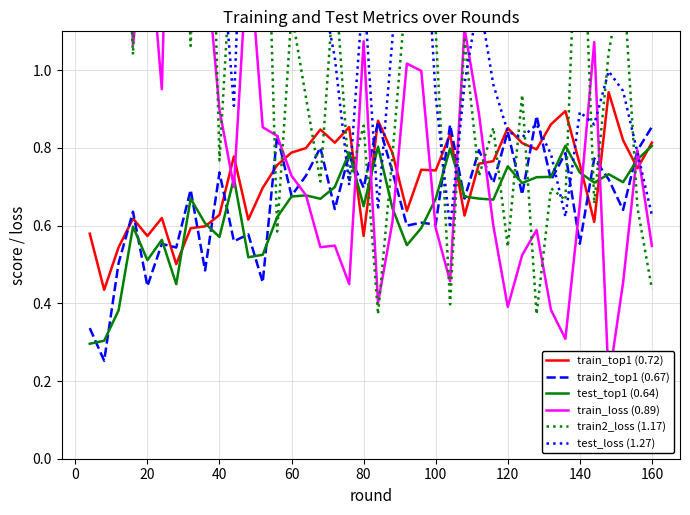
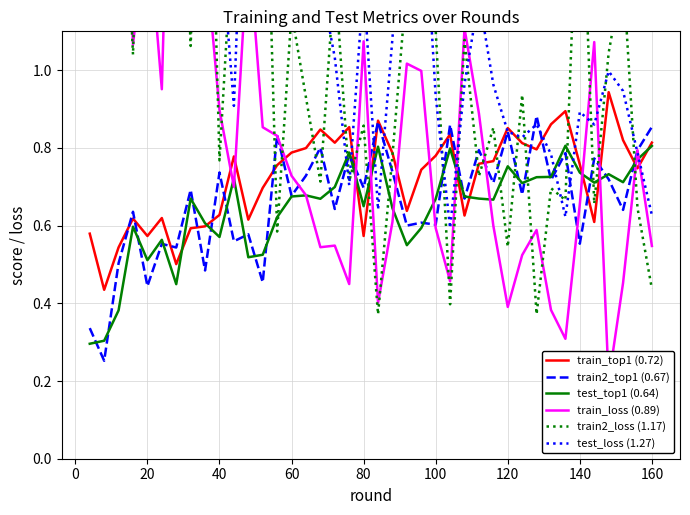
  {
    "train_top1 (0.72)": {
      "20": 0.57,
      "40": 0.63,
      "60": 0.79,
      "80": 0.57,
-     "100": 0.74,
+     "100": 0.78,
      "120": 0.85,
      "140": 0.76,
      "160": 0.81
    },
    "train_loss (0.89)": {
      "40": 0.90,
      "60": 0.73,
      "80": 1.07,
      "100": 0.59,
      "120": 0.39,
      "140": 0.66,
      "160": 0.55
    }
  }
